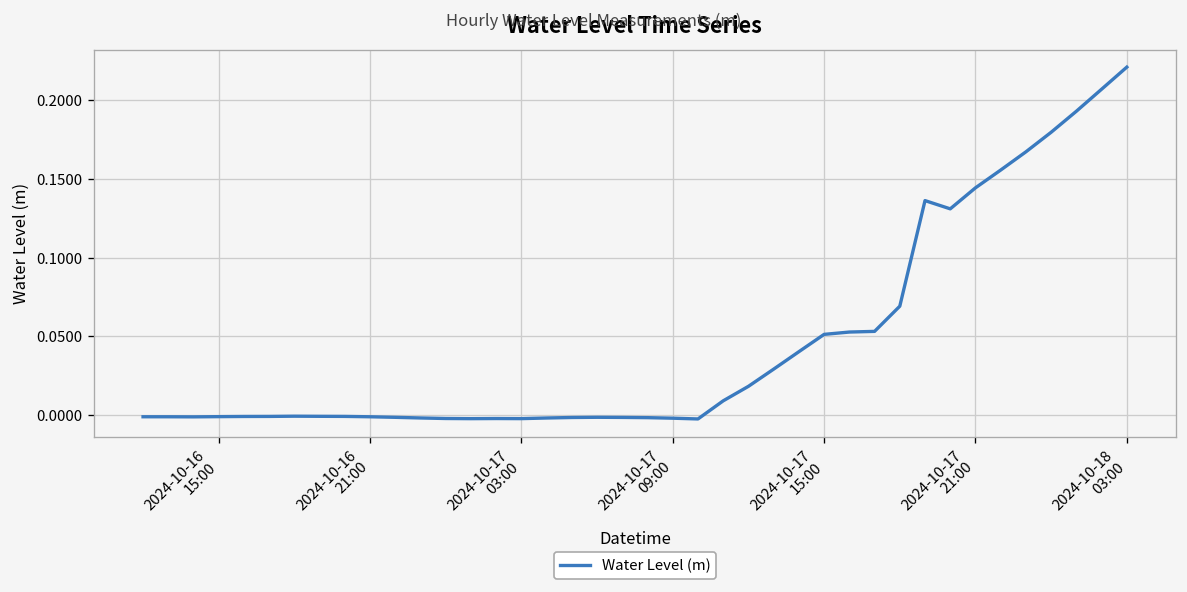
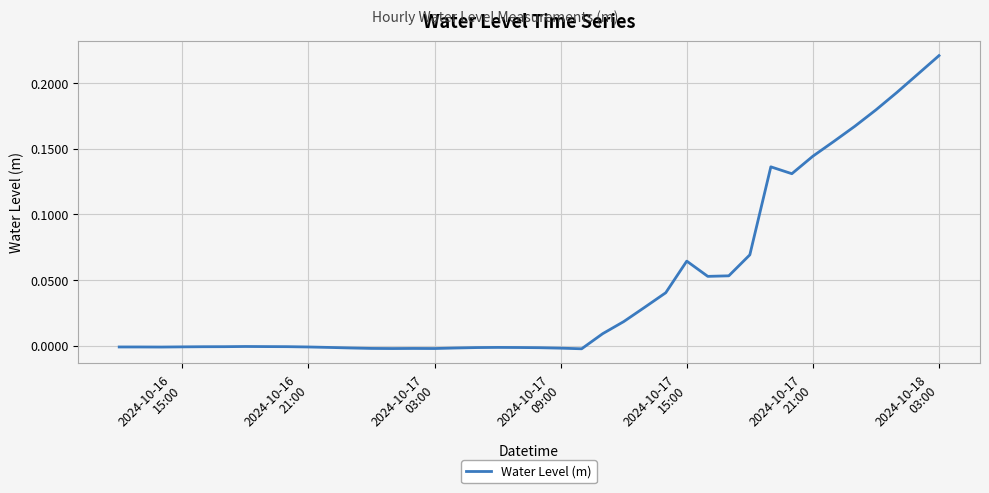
  {
    "2024-10-16 15:00": -0.001,
    "2024-10-16 21:00": -0.001,
    "2024-10-17 03:00": -0.002,
    "2024-10-17 09:00": -0.002,
-   "2024-10-17 15:00": 0.051,
+   "2024-10-17 15:00": 0.064,
    "2024-10-17 21:00": 0.144,
    "2024-10-18 03:00": 0.221
  }
